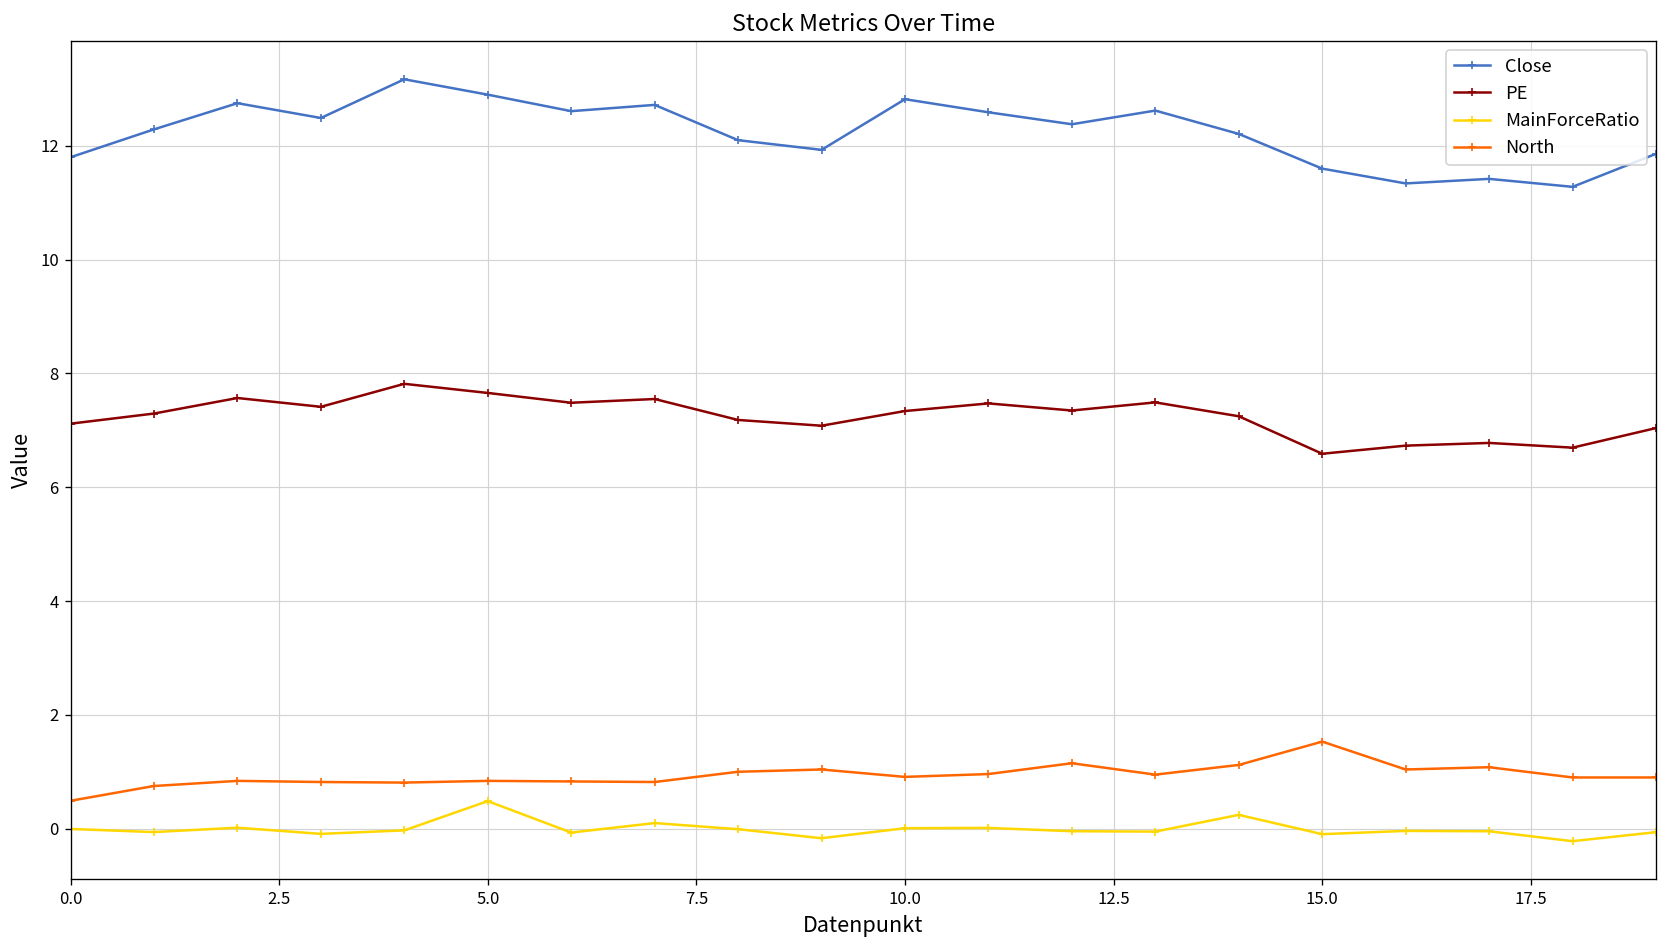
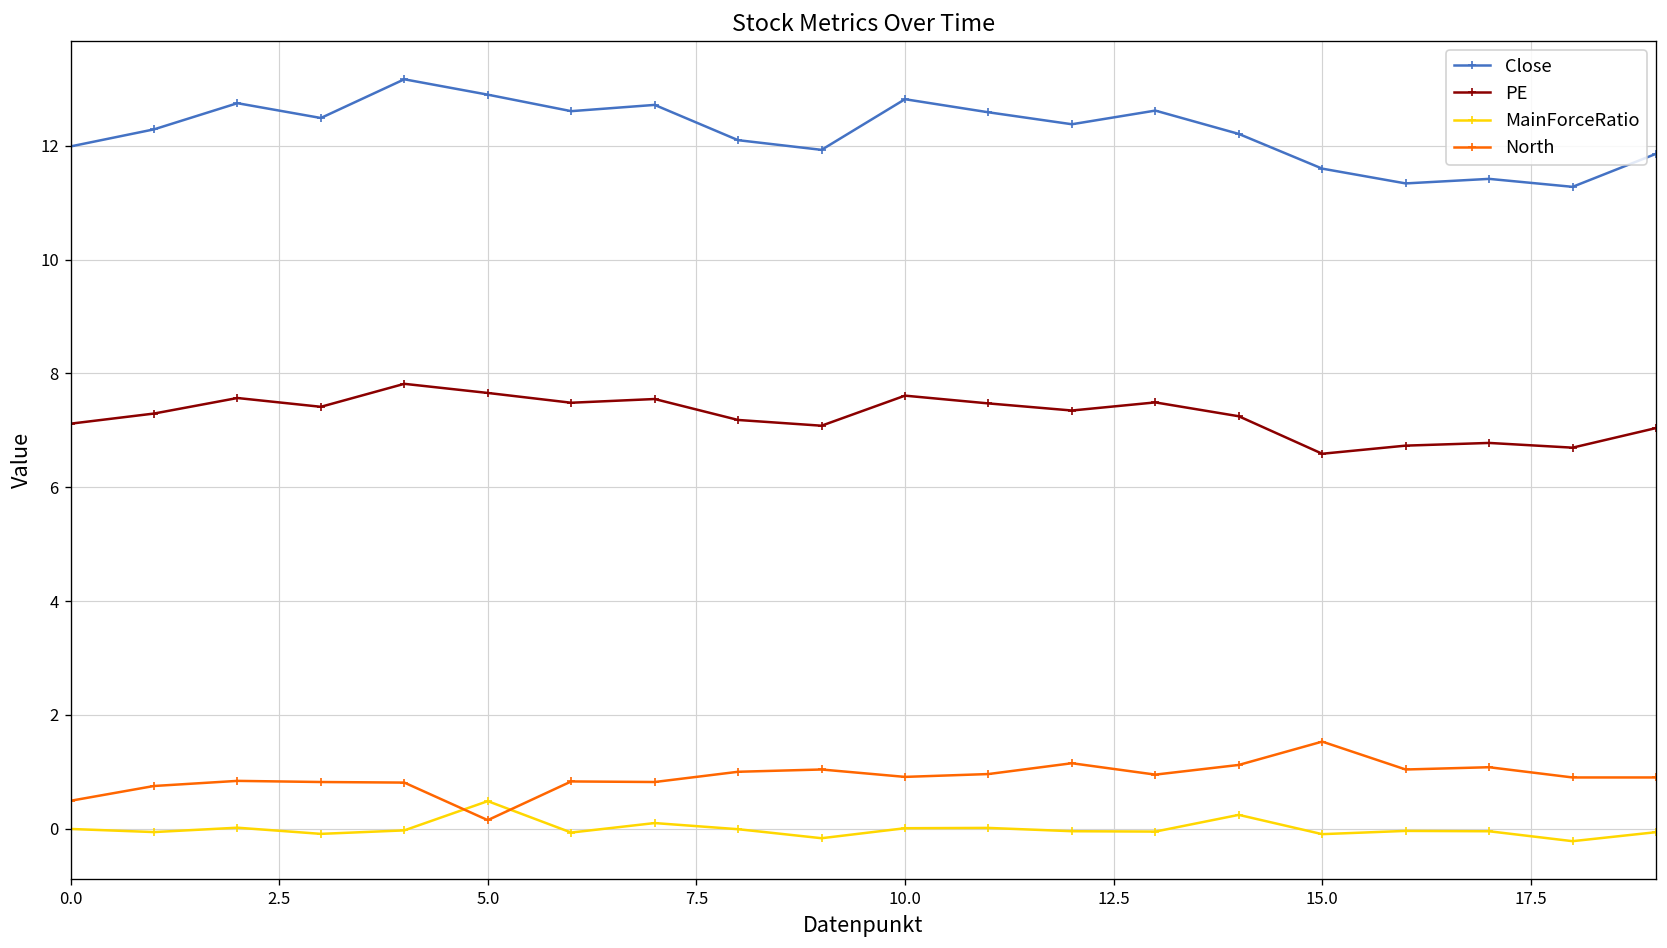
  {
    "Close": {
-     "0.0": 11.8,
+     "0.0": 12.0,
      "5.0": 12.9,
      "10.0": 12.8,
      "15.0": 11.6
    },
    "PE": {
      "0.0": 7.1,
      "5.0": 7.7,
-     "10.0": 7.3,
+     "10.0": 7.6,
      "15.0": 6.6
    },
    "MainForceRatio": {
      "0.0": 0.0,
      "5.0": 0.5,
      "10.0": 0.0,
      "15.0": -0.1
    },
    "North": {
      "0.0": 0.5,
-     "5.0": 0.8,
+     "5.0": 0.2,
      "10.0": 0.9,
      "15.0": 1.5
    }
  }
